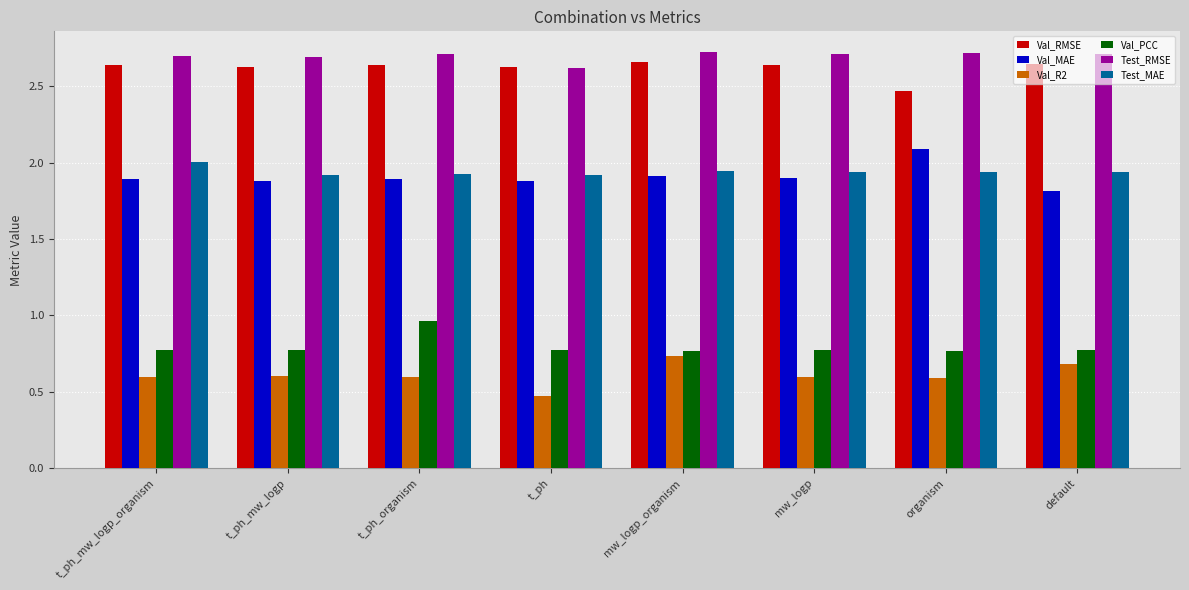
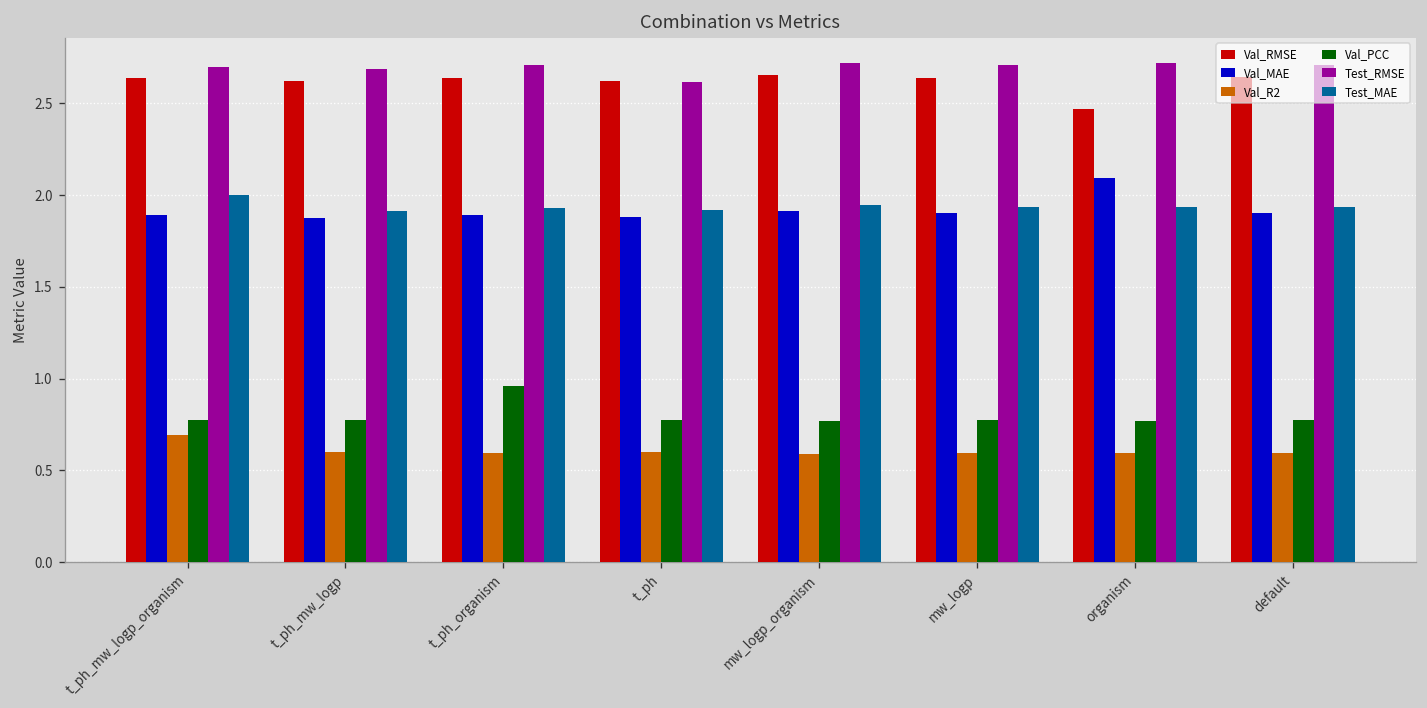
  {
    "Val_RMSE": {
      "t_ph_mw_logp_organism": 2.64,
      "t_ph_mw_logp": 2.62,
      "t_ph_organism": 2.64,
      "t_ph": 2.62,
      "mw_logp_organism": 2.66,
      "mw_logp": 2.64,
      "organism": 2.47
    },
    "Val_MAE": {
      "t_ph_mw_logp_organism": 1.89,
      "t_ph_mw_logp": 1.88,
      "t_ph_organism": 1.89,
      "t_ph": 1.88,
      "mw_logp_organism": 1.91,
      "mw_logp": 1.90,
      "organism": 2.09,
-     "default": 1.81
+     "default": 1.90
    },
    "Val_R2": {
-     "t_ph_mw_logp_organism": 0.60,
+     "t_ph_mw_logp_organism": 0.69,
      "t_ph_mw_logp": 0.60,
      "t_ph_organism": 0.60,
-     "t_ph": 0.47,
-     "mw_logp_organism": 0.73,
+     "t_ph": 0.60,
+     "mw_logp_organism": 0.59,
      "mw_logp": 0.60,
      "organism": 0.59,
-     "default": 0.68
+     "default": 0.60
    },
    "Val_PCC": {
      "t_ph_mw_logp_organism": 0.77,
      "t_ph_mw_logp": 0.78,
      "t_ph_organism": 0.96,
      "t_ph": 0.78,
      "mw_logp_organism": 0.77,
      "mw_logp": 0.77,
      "organism": 0.77,
      "default": 0.77
    },
    "Test_RMSE": {
      "t_ph_mw_logp_organism": 2.70,
      "t_ph_mw_logp": 2.69,
      "t_ph_organism": 2.71,
      "t_ph": 2.62,
      "mw_logp_organism": 2.72,
      "mw_logp": 2.71,
      "organism": 2.72
    },
    "Test_MAE": {
      "t_ph_mw_logp_organism": 2.00,
      "t_ph_mw_logp": 1.92,
      "t_ph_organism": 1.93,
      "t_ph": 1.92,
      "mw_logp_organism": 1.95,
      "mw_logp": 1.94,
      "organism": 1.94,
      "default": 1.94
    }
  }
